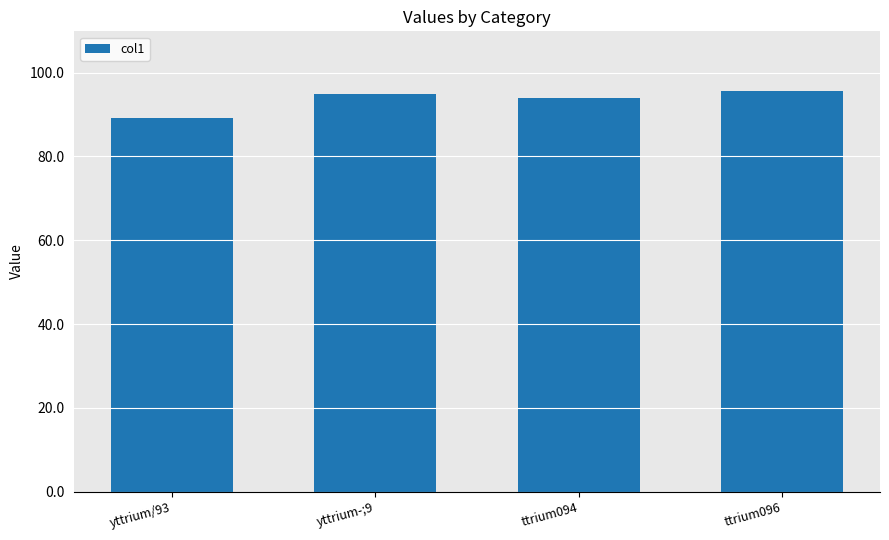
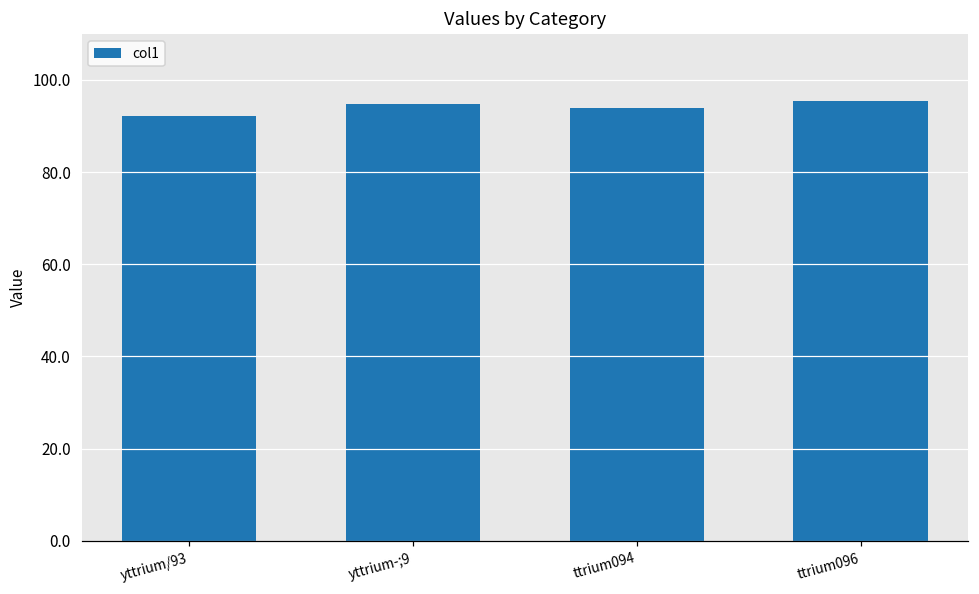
  {
-   "yttrium/93": 89,
+   "yttrium/93": 92,
    "yttrium-;9": 95,
    "ttrium094": 94,
    "ttrium096": 96
  }
